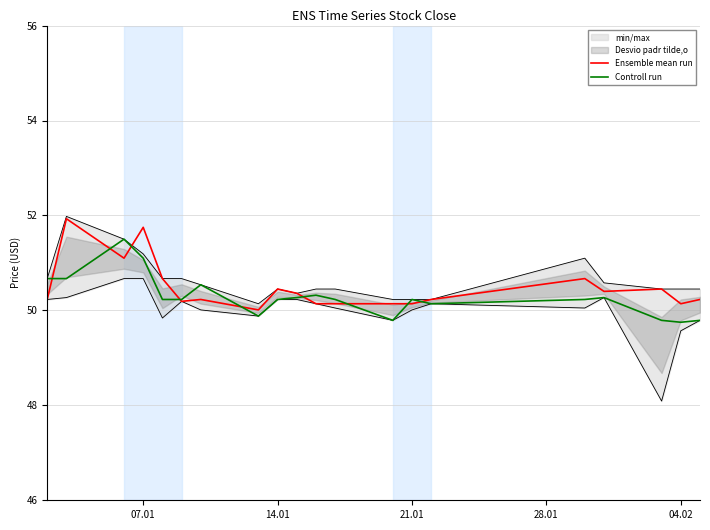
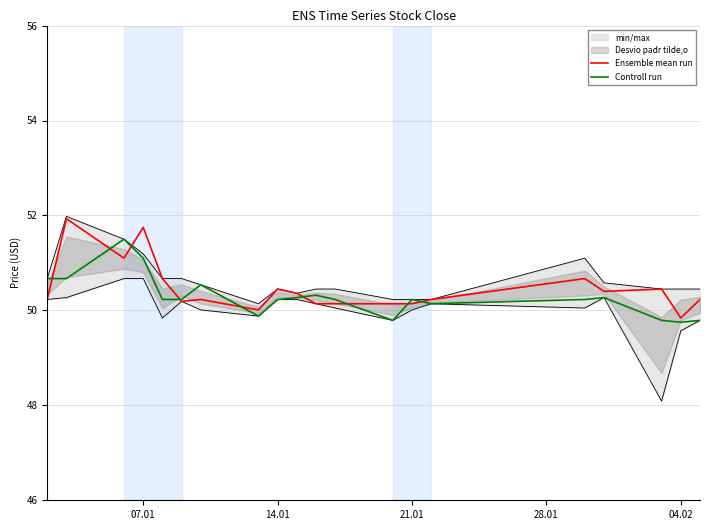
  {
    "Ensemble mean run": {
      "07.01": 51.8,
-     "04.02": 50.1
+     "04.02": 49.8
    },
    "Controll run": {
      "04.02": 49.8
    }
  }
